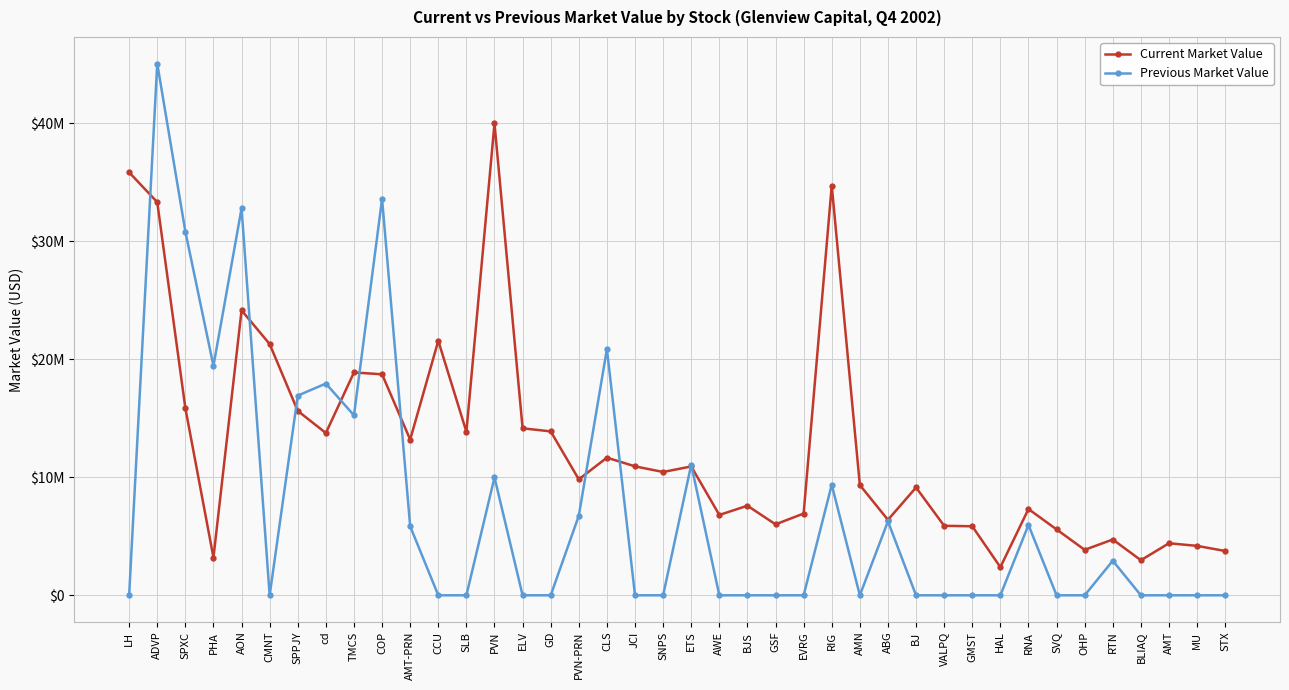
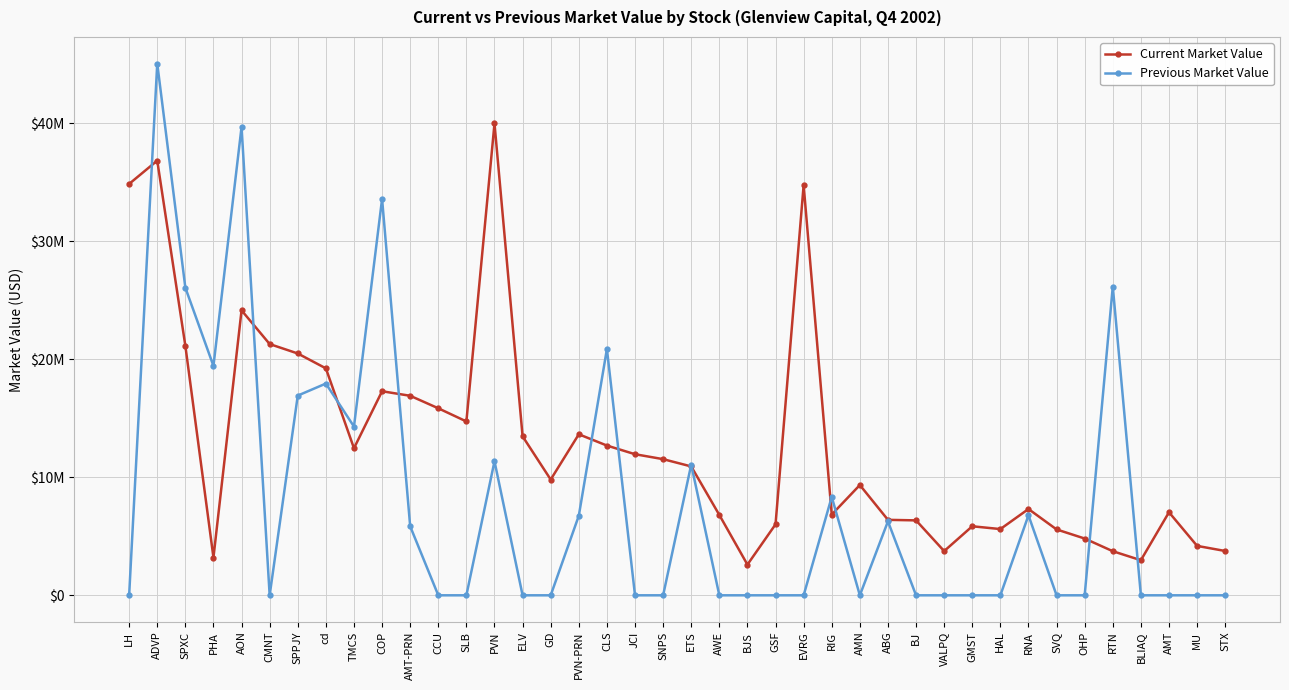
  {
    "Current Market Value": {
-     "LH": "$35800000",
-     "ADVP": "$33300000",
-     "SPXC": "$15900000",
+     "LH": "$34900000",
+     "ADVP": "$36800000",
+     "SPXC": "$21100000",
      "PHA": "$3200000",
      "AON": "$24100000",
      "CMNT": "$21300000",
-     "SPPJY": "$15600000",
-     "cd": "$13800000",
-     "TMCS": "$18900000",
-     "COP": "$18700000",
-     "AMT-PRN": "$13200000",
-     "CCU": "$21600000",
-     "SLB": "$13900000",
+     "SPPJY": "$20500000",
+     "cd": "$19200000",
+     "TMCS": "$12500000",
+     "COP": "$17300000",
+     "AMT-PRN": "$16900000",
+     "CCU": "$15800000",
+     "SLB": "$14700000",
      "PVN": "$40000000",
-     "ELV": "$14200000",
-     "GD": "$13900000",
-     "PVN-PRN": "$9800000",
-     "CLS": "$11700000",
-     "JCI": "$10900000",
-     "SNPS": "$10500000",
+     "ELV": "$13500000",
+     "GD": "$9800000",
+     "PVN-PRN": "$13600000",
+     "CLS": "$12700000",
+     "JCI": "$12000000",
+     "SNPS": "$11500000",
      "AWE": "$6800000",
-     "BJS": "$7600000",
+     "BJS": "$2600000",
      "GSF": "$6000000",
-     "EVRG": "$6900000",
-     "RIG": "$34700000",
+     "EVRG": "$34800000",
+     "RIG": "$6800000",
      "AMN": "$9300000",
-     "BJ": "$9100000",
-     "VALPQ": "$5900000",
+     "BJ": "$6400000",
+     "VALPQ": "$3700000",
      "GMST": "$5900000",
-     "HAL": "$2400000",
+     "HAL": "$5600000",
      "RNA": "$7300000",
      "SVQ": "$5600000",
-     "OHP": "$3900000",
-     "RTN": "$4700000",
+     "OHP": "$4800000",
+     "RTN": "$3700000",
      "BLIAQ": "$3000000",
-     "AMT": "$4400000",
+     "AMT": "$7000000",
      "MU": "$4200000",
      "STX": "$3800000"
    },
    "Previous Market Value": {
      "LH": "$0",
      "ADVP": "$45100000",
-     "SPXC": "$30800000",
+     "SPXC": "$26100000",
      "PHA": "$19400000",
-     "AON": "$32800000",
+     "AON": "$39700000",
      "CMNT": "$0",
      "SPPJY": "$16900000",
      "cd": "$17900000",
-     "TMCS": "$15300000",
+     "TMCS": "$14300000",
      "COP": "$33600000",
      "AMT-PRN": "$5800000",
      "CCU": "$0",
      "SLB": "$0",
-     "PVN": "$10000000",
+     "PVN": "$11400000",
      "ELV": "$0",
      "GD": "$0",
      "PVN-PRN": "$6700000",
      "CLS": "$20900000",
      "JCI": "$0",
      "SNPS": "$0",
      "AWE": "$0",
      "BJS": "$0",
      "GSF": "$0",
      "EVRG": "$0",
-     "RIG": "$9400000",
+     "RIG": "$8300000",
      "AMN": "$0",
      "BJ": "$0",
      "VALPQ": "$0",
      "GMST": "$0",
      "HAL": "$0",
-     "RNA": "$6000000",
+     "RNA": "$6800000",
      "SVQ": "$0",
      "OHP": "$0",
-     "RTN": "$2900000",
+     "RTN": "$26200000",
      "BLIAQ": "$0",
      "AMT": "$0",
      "MU": "$0",
      "STX": "$0"
    }
  }
